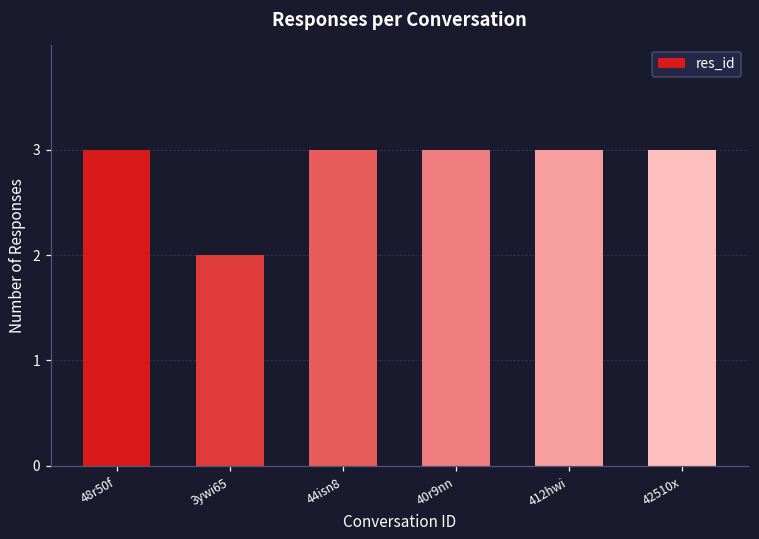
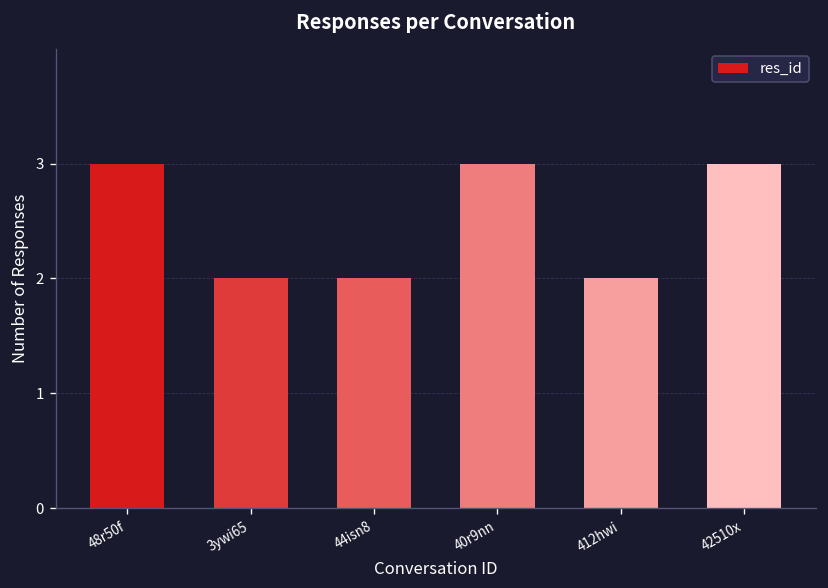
  {
    "48r50f": 3,
    "3ywi65": 2,
-   "44isn8": 3,
+   "44isn8": 2,
    "40r9nn": 3,
-   "412hwi": 3,
+   "412hwi": 2,
    "42510x": 3
  }
